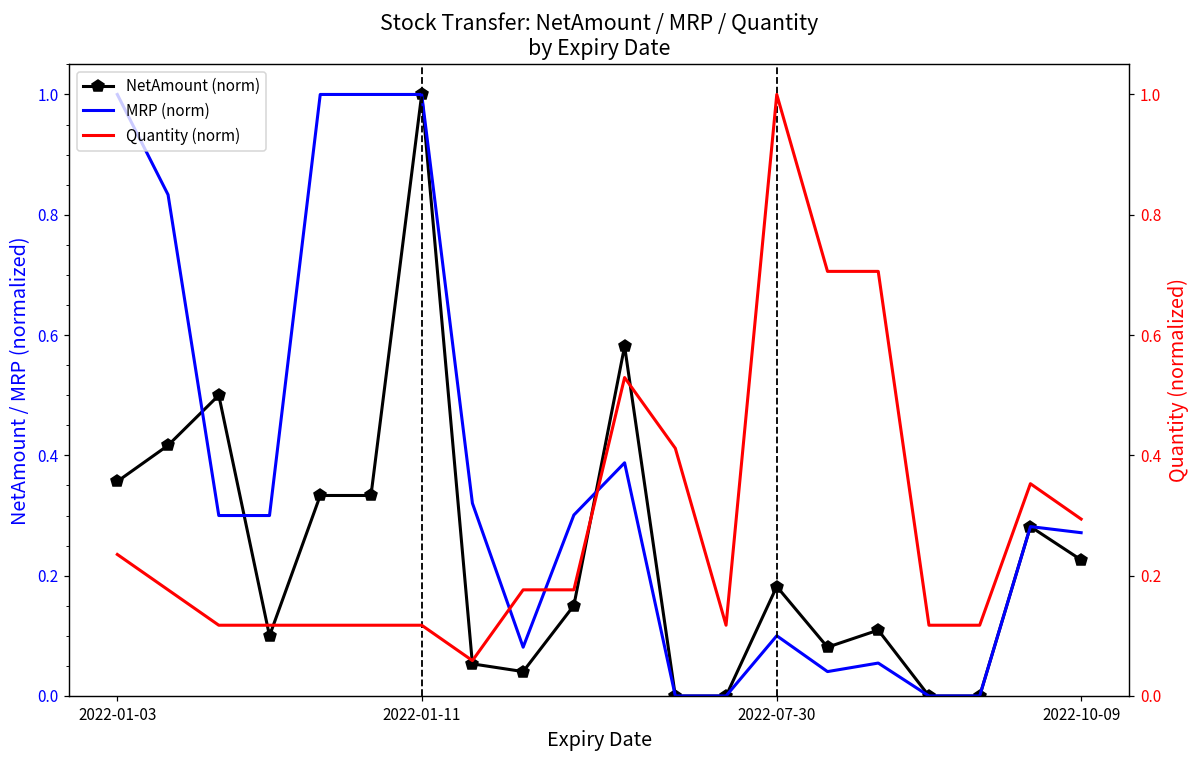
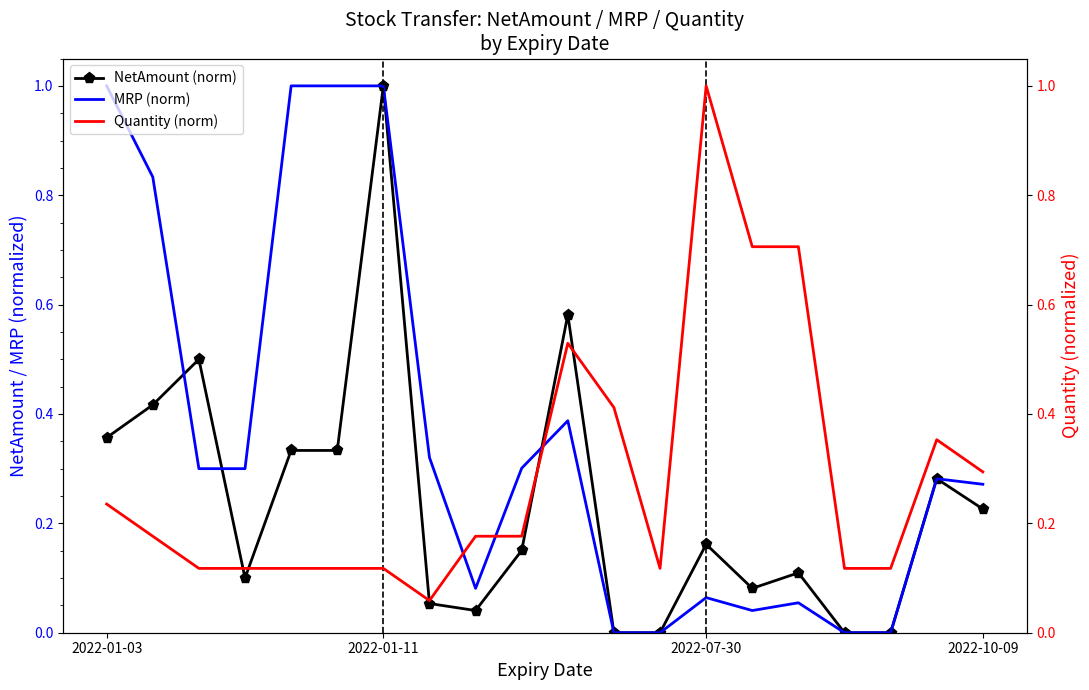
  {
    "NetAmount (norm)": {
      "2022-01-03": 0.36,
-     "2022-07-30": 0.18
+     "2022-07-30": 0.16
    },
    "MRP (norm)": {
-     "2022-07-30": 0.10
+     "2022-07-30": 0.06
    },
    "Quantity (norm)": {
      "2022-01-03": 0.24,
      "2022-01-11": 0.12,
      "2022-07-30": 1.00
    }
  }
